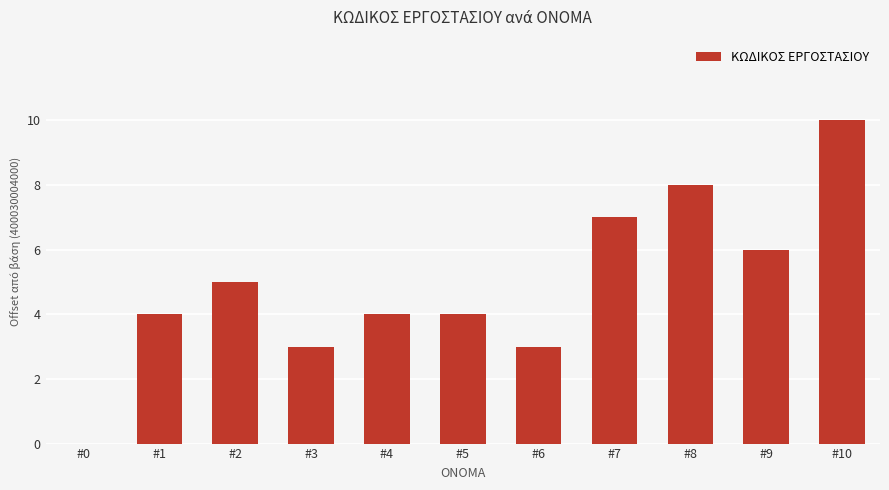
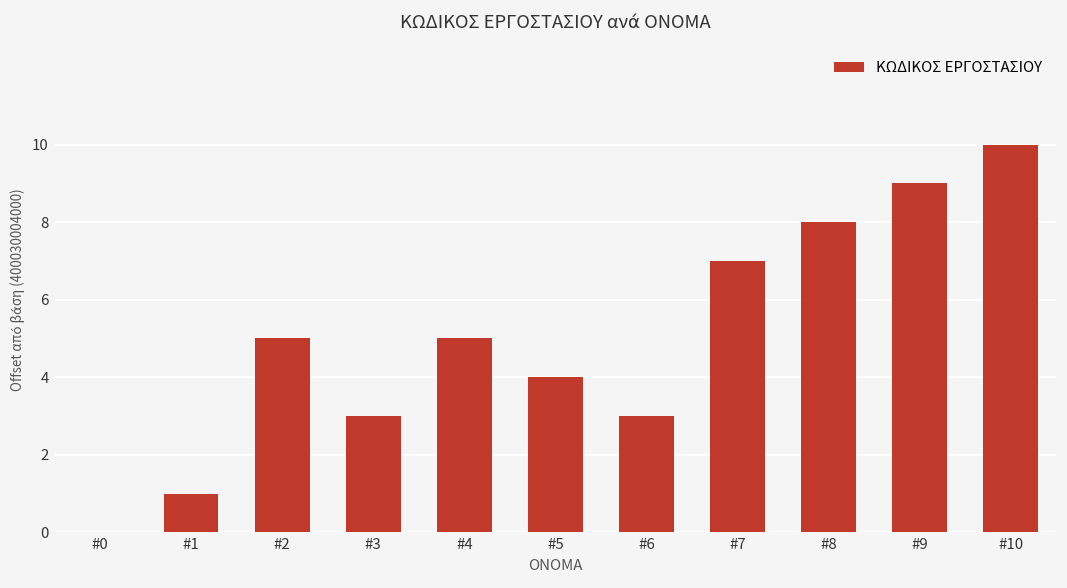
  {
    "#0": 0.0,
-   "#1": 4.0,
+   "#1": 1.0,
    "#2": 5.0,
    "#3": 3.0,
-   "#4": 4.0,
+   "#4": 5.0,
    "#5": 4.0,
    "#6": 3.0,
    "#7": 7.0,
    "#8": 8.0,
-   "#9": 6.0,
+   "#9": 9.0,
    "#10": 10.0
  }
